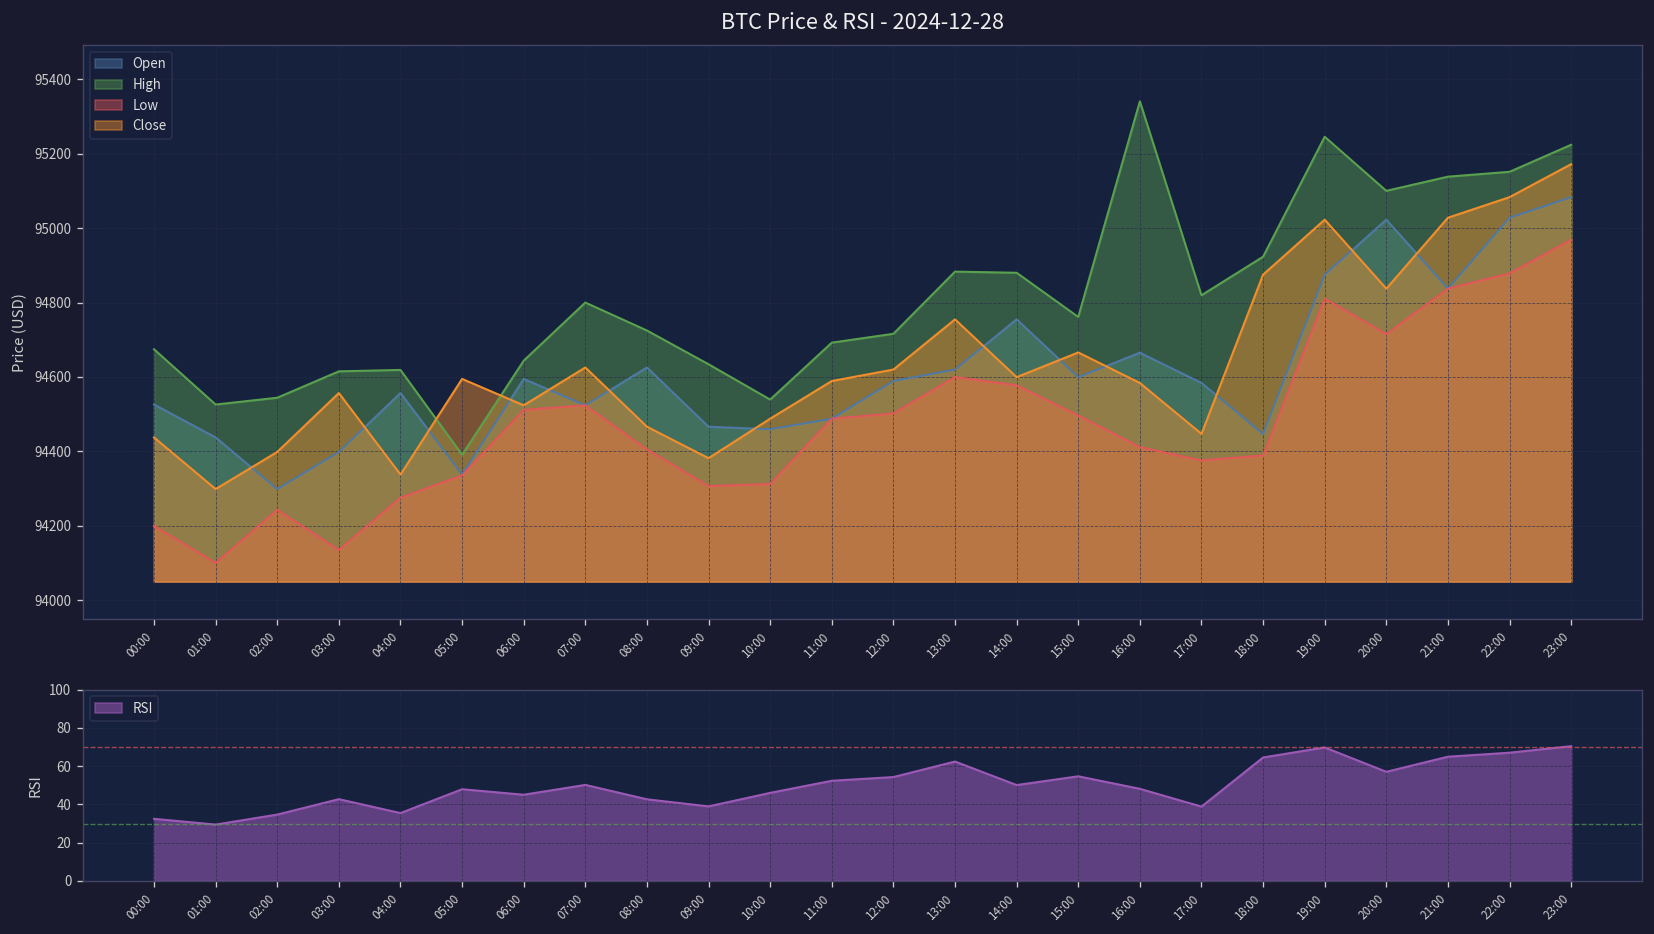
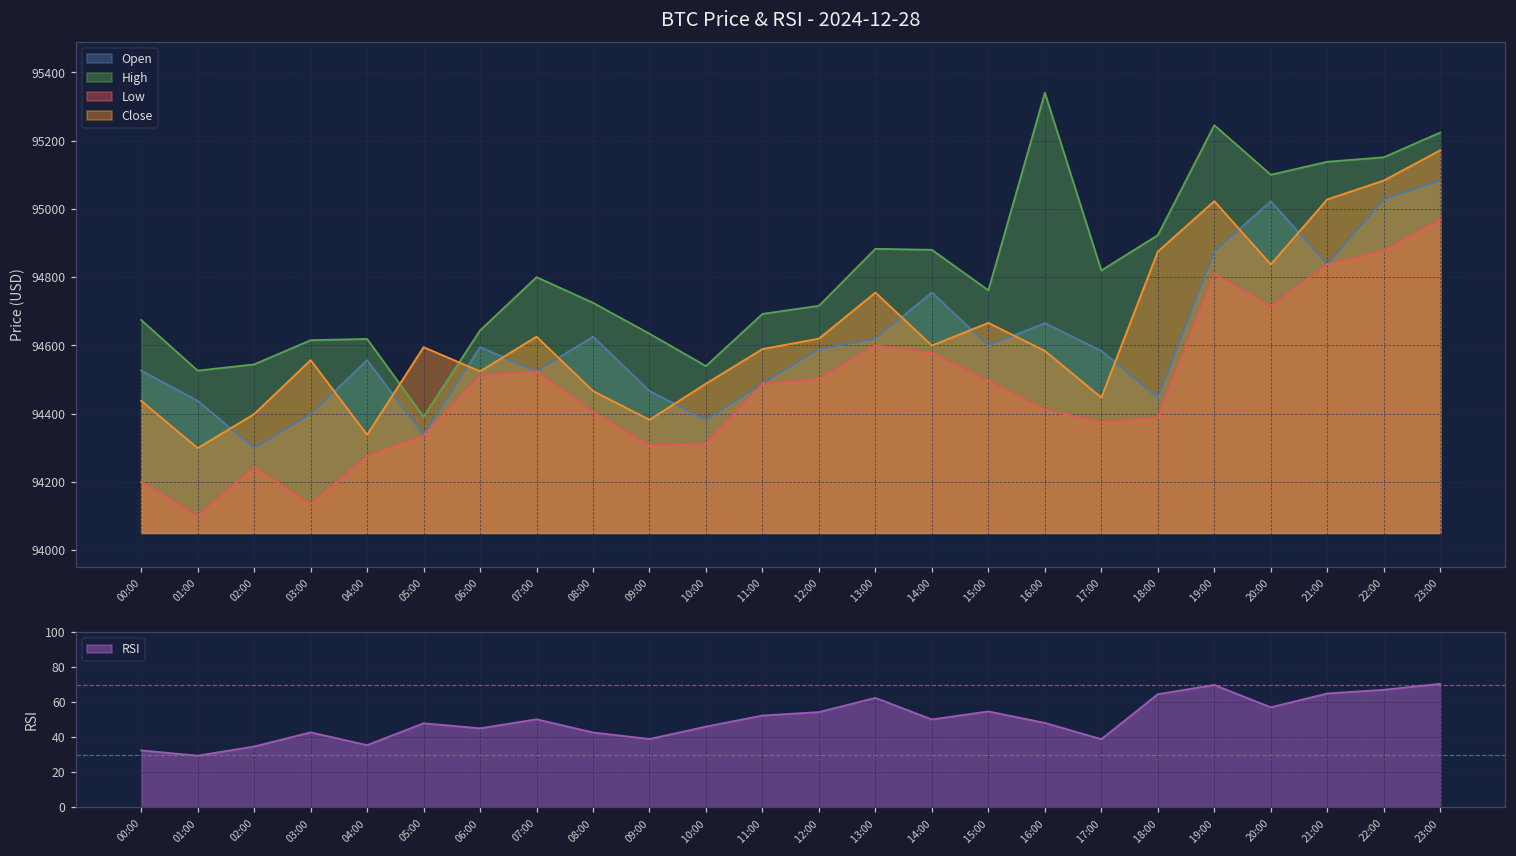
  {
    "BTC Price & RSI - 2024-12-28": {
      "Open": {
        "00:00": 94530,
        "01:00": 94440,
        "02:00": 94300,
        "03:00": 94400,
        "04:00": 94560,
        "06:00": 94590,
        "08:00": 94630,
        "09:00": 94470,
-       "10:00": 94460,
+       "10:00": 94380,
        "12:00": 94590,
        "13:00": 94620,
        "14:00": 94750,
        "15:00": 94600,
        "16:00": 94670,
        "17:00": 94580,
        "18:00": 94450,
        "19:00": 94870,
        "20:00": 95020,
        "22:00": 95030,
        "23:00": 95080
      },
      "High": {
        "00:00": 94670,
        "01:00": 94530,
        "02:00": 94540,
        "03:00": 94620,
        "04:00": 94620,
        "05:00": 94390,
        "06:00": 94640,
        "07:00": 94800,
        "08:00": 94720,
        "09:00": 94630,
        "10:00": 94540,
        "11:00": 94690,
        "12:00": 94720,
        "13:00": 94880,
        "14:00": 94880,
        "15:00": 94760,
        "16:00": 95340,
        "17:00": 94820,
        "18:00": 94920,
        "19:00": 95250,
        "20:00": 95100,
        "21:00": 95140,
        "22:00": 95150,
        "23:00": 95220
      }
    }
  }
